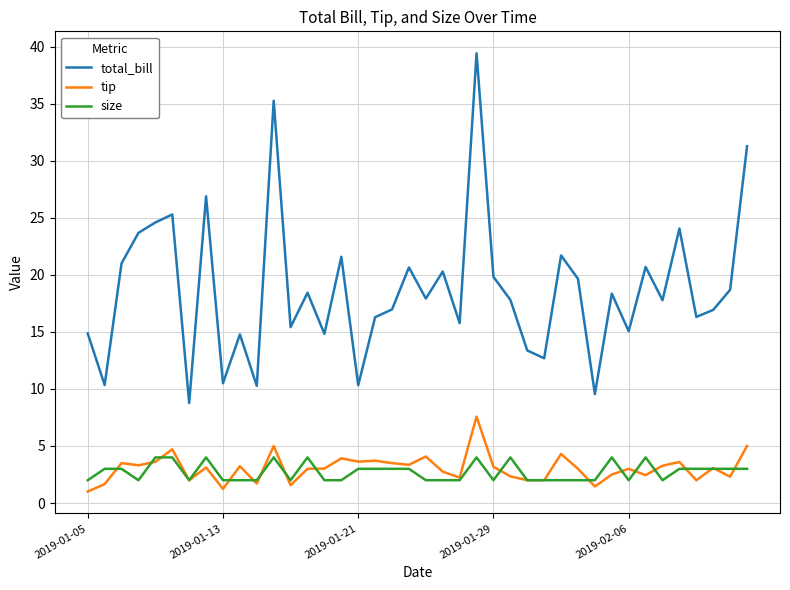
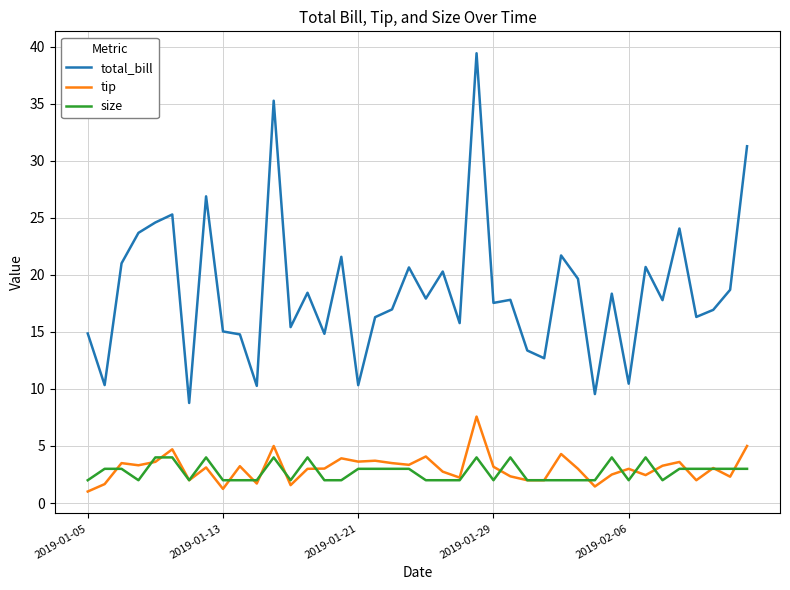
  {
    "total_bill": {
      "2019-01-05": 14.9,
-     "2019-01-13": 10.5,
+     "2019-01-13": 15.0,
      "2019-01-21": 10.3,
-     "2019-01-29": 19.8,
-     "2019-02-06": 15.1
+     "2019-01-29": 17.5,
+     "2019-02-06": 10.5
    },
    "tip": {
      "2019-01-05": 1.0,
      "2019-01-13": 1.2,
      "2019-01-21": 3.6,
      "2019-01-29": 3.2,
      "2019-02-06": 3.0
    },
    "size": {
      "2019-01-05": 2.0,
      "2019-01-13": 2.0,
      "2019-01-21": 3.0,
      "2019-01-29": 2.0,
      "2019-02-06": 2.0
    }
  }
